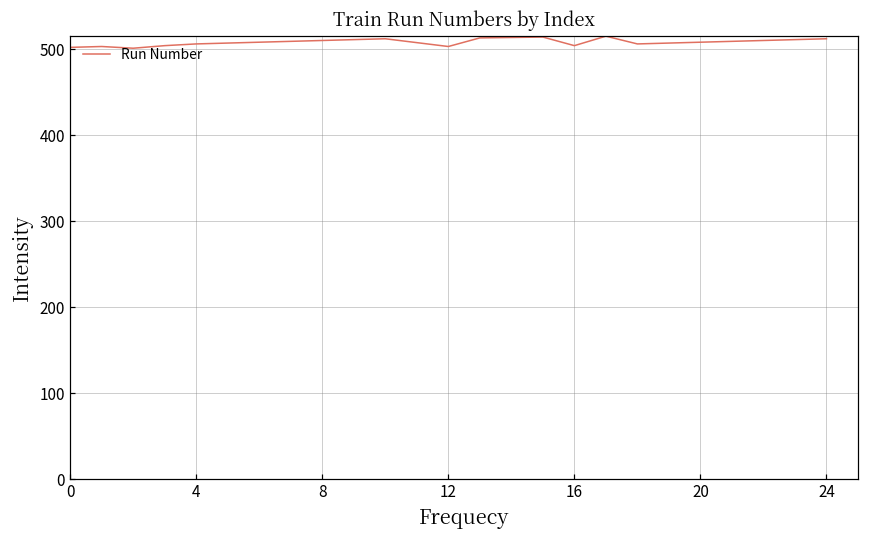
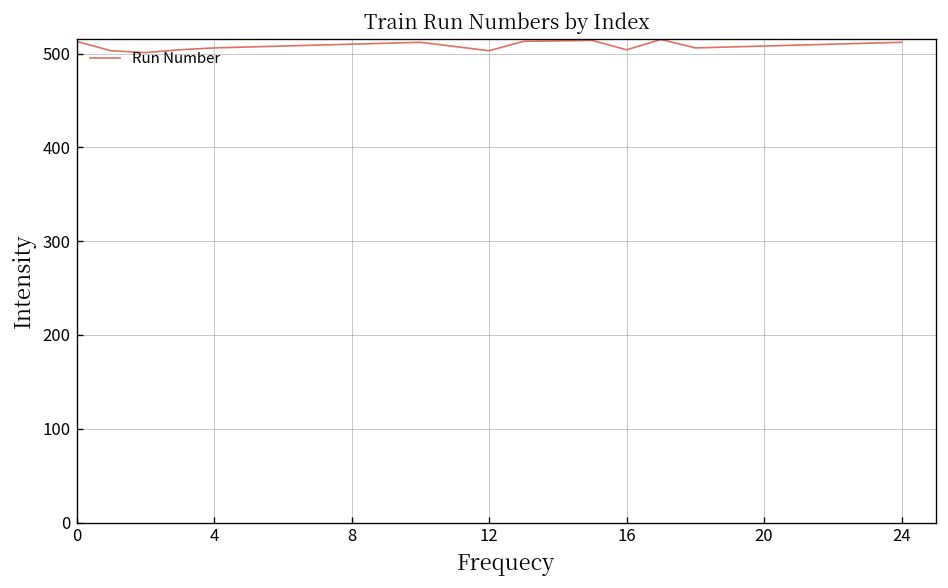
  {
-   "0": 500,
+   "0": 510,
    "4": 510,
    "8": 510,
    "12": 500,
    "16": 500,
    "20": 510,
    "24": 510
  }
